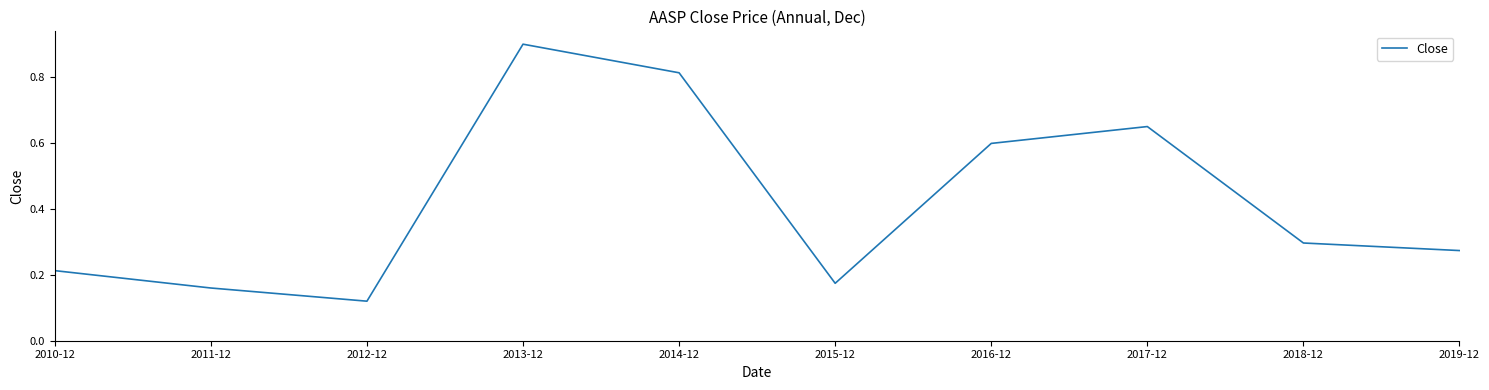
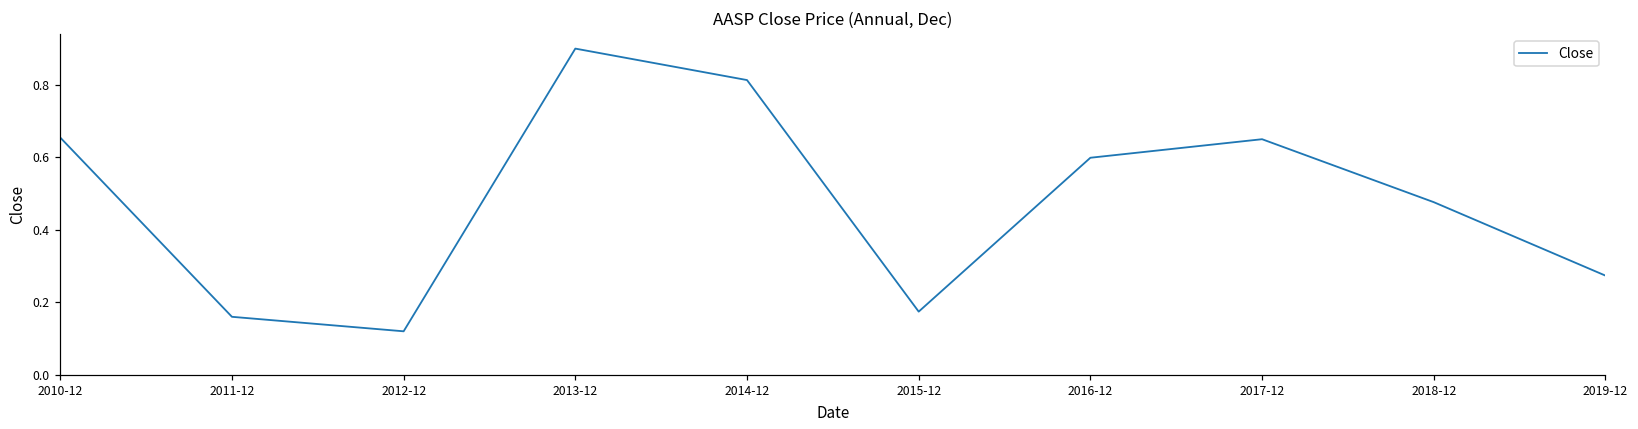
  {
-   "2010-12": 0.21,
+   "2010-12": 0.65,
    "2011-12": 0.16,
    "2012-12": 0.12,
    "2013-12": 0.90,
    "2014-12": 0.81,
    "2015-12": 0.17,
    "2016-12": 0.60,
    "2017-12": 0.65,
-   "2018-12": 0.30,
+   "2018-12": 0.48,
    "2019-12": 0.27
  }
